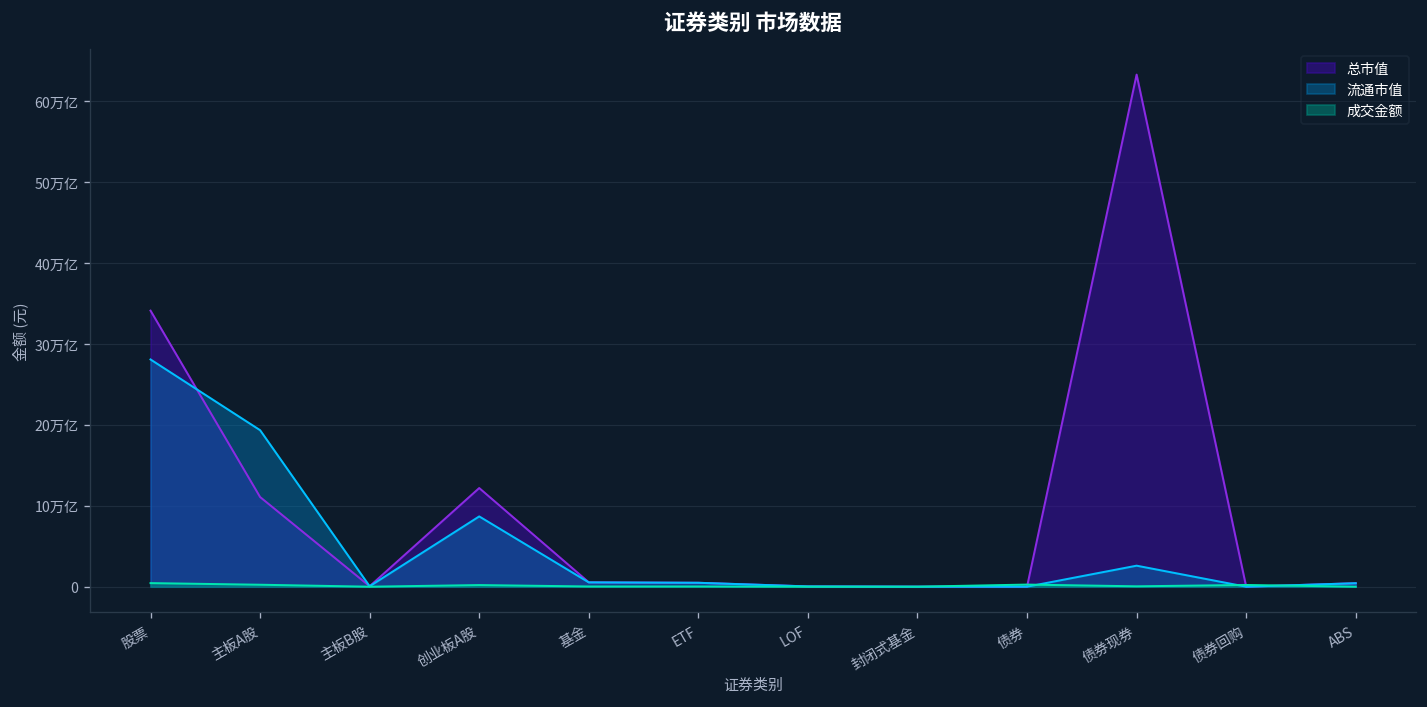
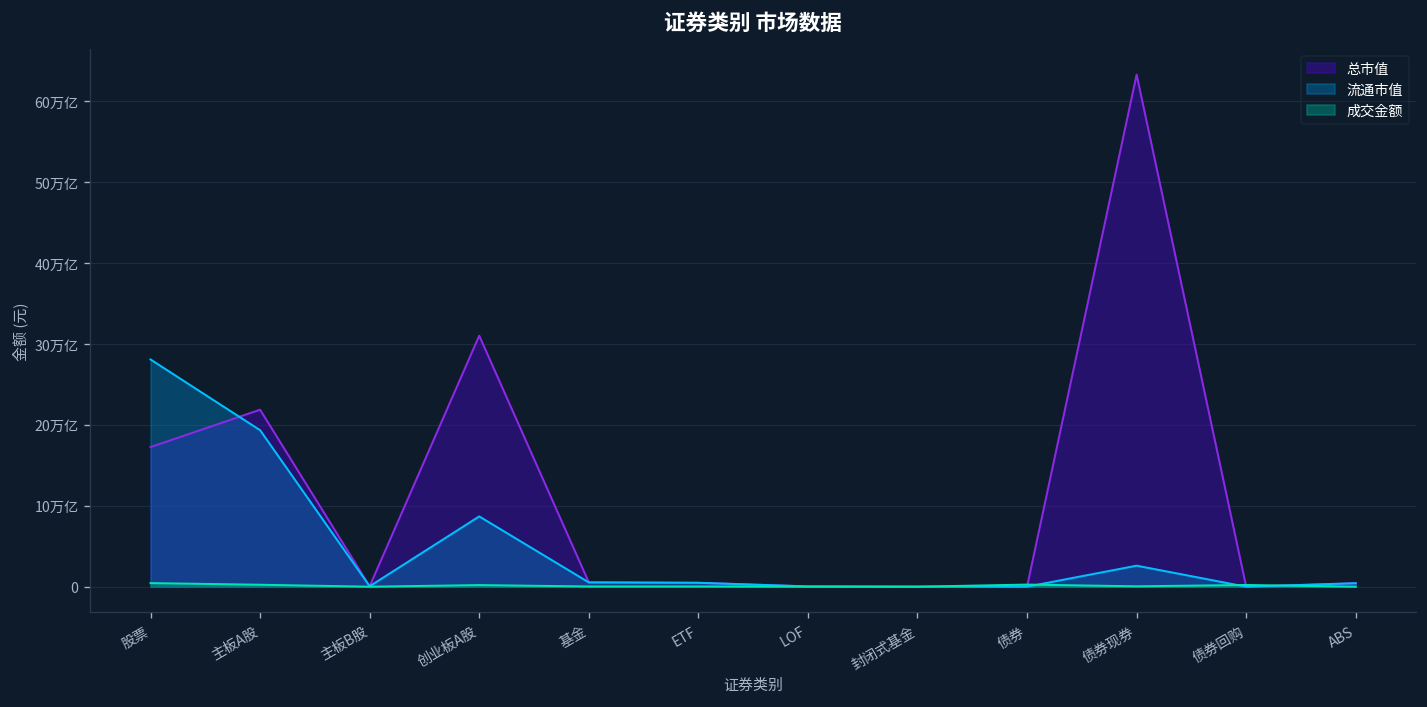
  {
    "总市值": {
-     "股票": "34万亿",
-     "主板A股": "11万亿",
-     "创业板A股": "12万亿",
+     "股票": "17万亿",
+     "主板A股": "22万亿",
+     "创业板A股": "31万亿",
      "债券现券": "63万亿"
    }
  }
